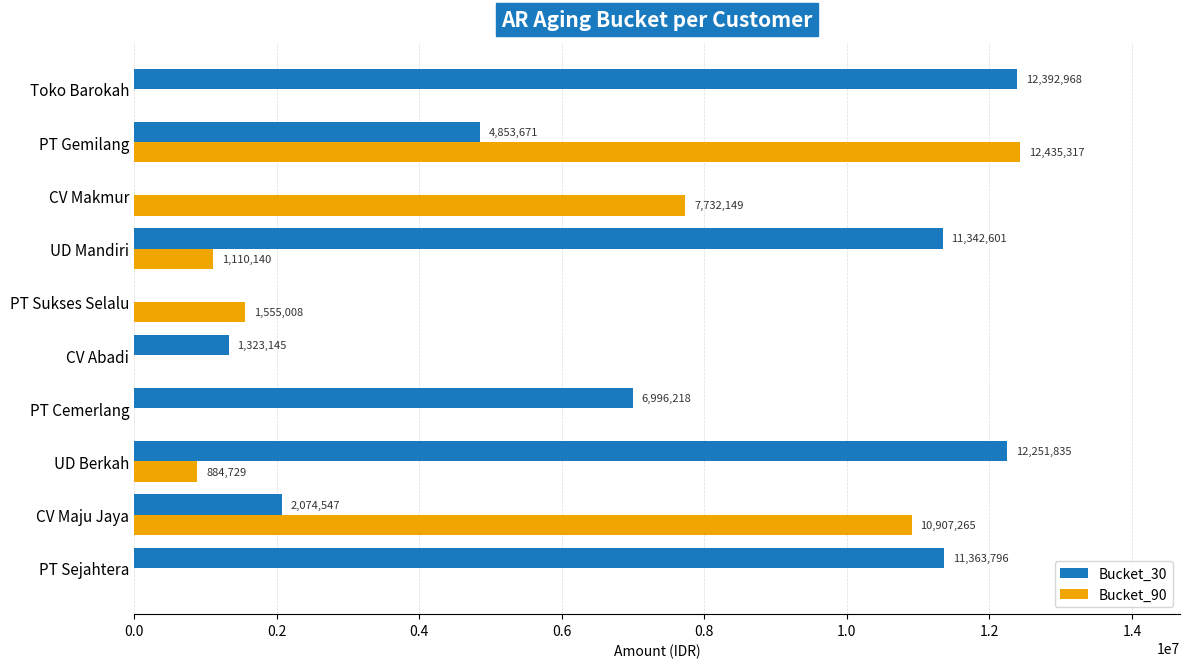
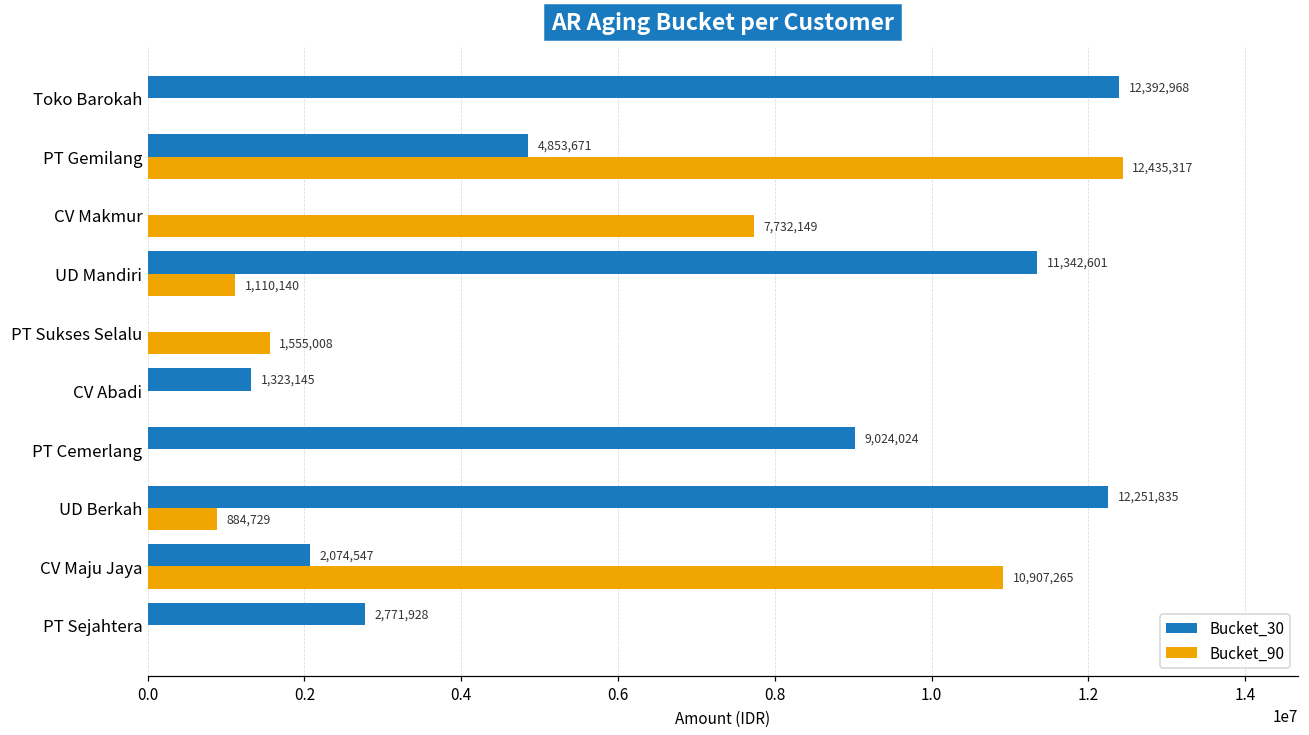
  {
    "Bucket_30": {
      "Toko Barokah": "12,392,968",
      "PT Gemilang": "4,853,671",
      "UD Mandiri": "11,342,601",
      "CV Abadi": "1,323,145",
-     "PT Cemerlang": "6,996,218",
+     "PT Cemerlang": "9,024,024",
      "UD Berkah": "12,251,835",
      "CV Maju Jaya": "2,074,547",
-     "PT Sejahtera": "11,363,796"
+     "PT Sejahtera": "2,771,928"
    },
    "Bucket_90": {
      "PT Gemilang": "12,435,317",
      "CV Makmur": "7,732,149",
      "UD Mandiri": "1,110,140",
      "PT Sukses Selalu": "1,555,008",
      "UD Berkah": "884,729",
      "CV Maju Jaya": "10,907,265"
    }
  }
